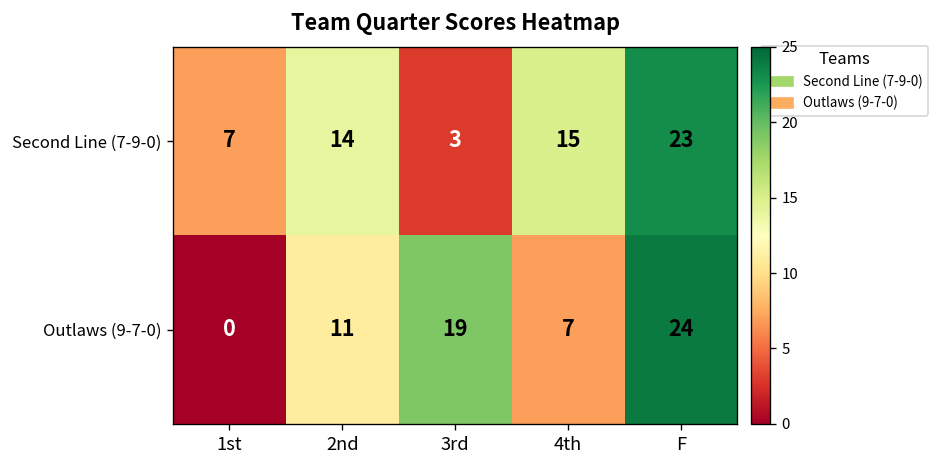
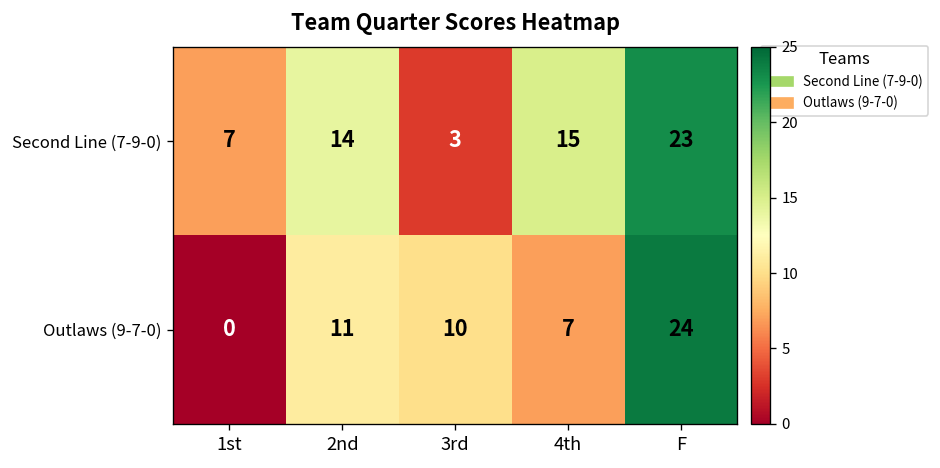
  {
    "Second Line (7-9-0)": {
      "1st": 7,
      "2nd": 14,
      "3rd": 3,
      "4th": 15,
      "F": 23
    },
    "Outlaws (9-7-0)": {
      "1st": 0,
      "2nd": 11,
-     "3rd": 19,
+     "3rd": 10,
      "4th": 7,
      "F": 24
    }
  }
